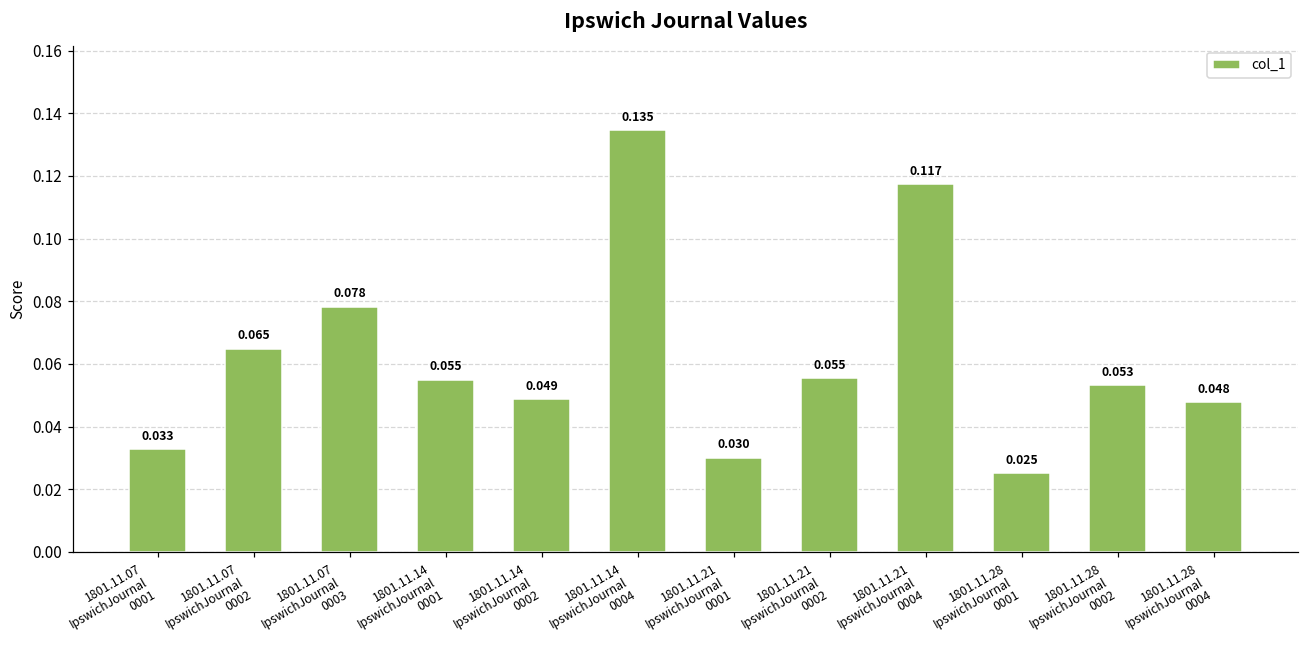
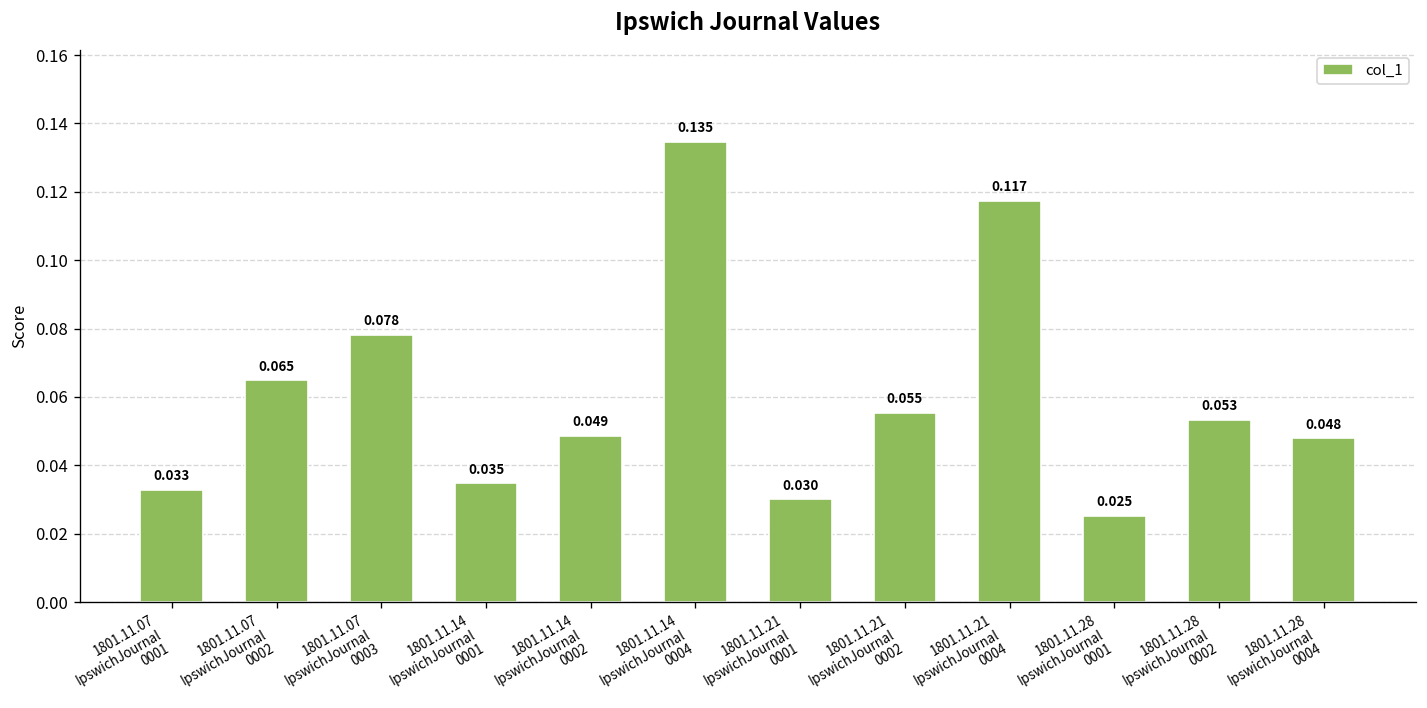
  {
    "1801.11.07 IpswichJournal 0001": 0.033,
    "1801.11.07 IpswichJournal 0002": 0.065,
    "1801.11.07 IpswichJournal 0003": 0.078,
-   "1801.11.14 IpswichJournal 0001": 0.055,
+   "1801.11.14 IpswichJournal 0001": 0.035,
    "1801.11.14 IpswichJournal 0002": 0.049,
    "1801.11.14 IpswichJournal 0004": 0.135,
    "1801.11.21 IpswichJournal 0001": 0.030,
    "1801.11.21 IpswichJournal 0002": 0.055,
    "1801.11.21 IpswichJournal 0004": 0.117,
    "1801.11.28 IpswichJournal 0001": 0.025,
    "1801.11.28 IpswichJournal 0002": 0.053,
    "1801.11.28 IpswichJournal 0004": 0.048
  }
